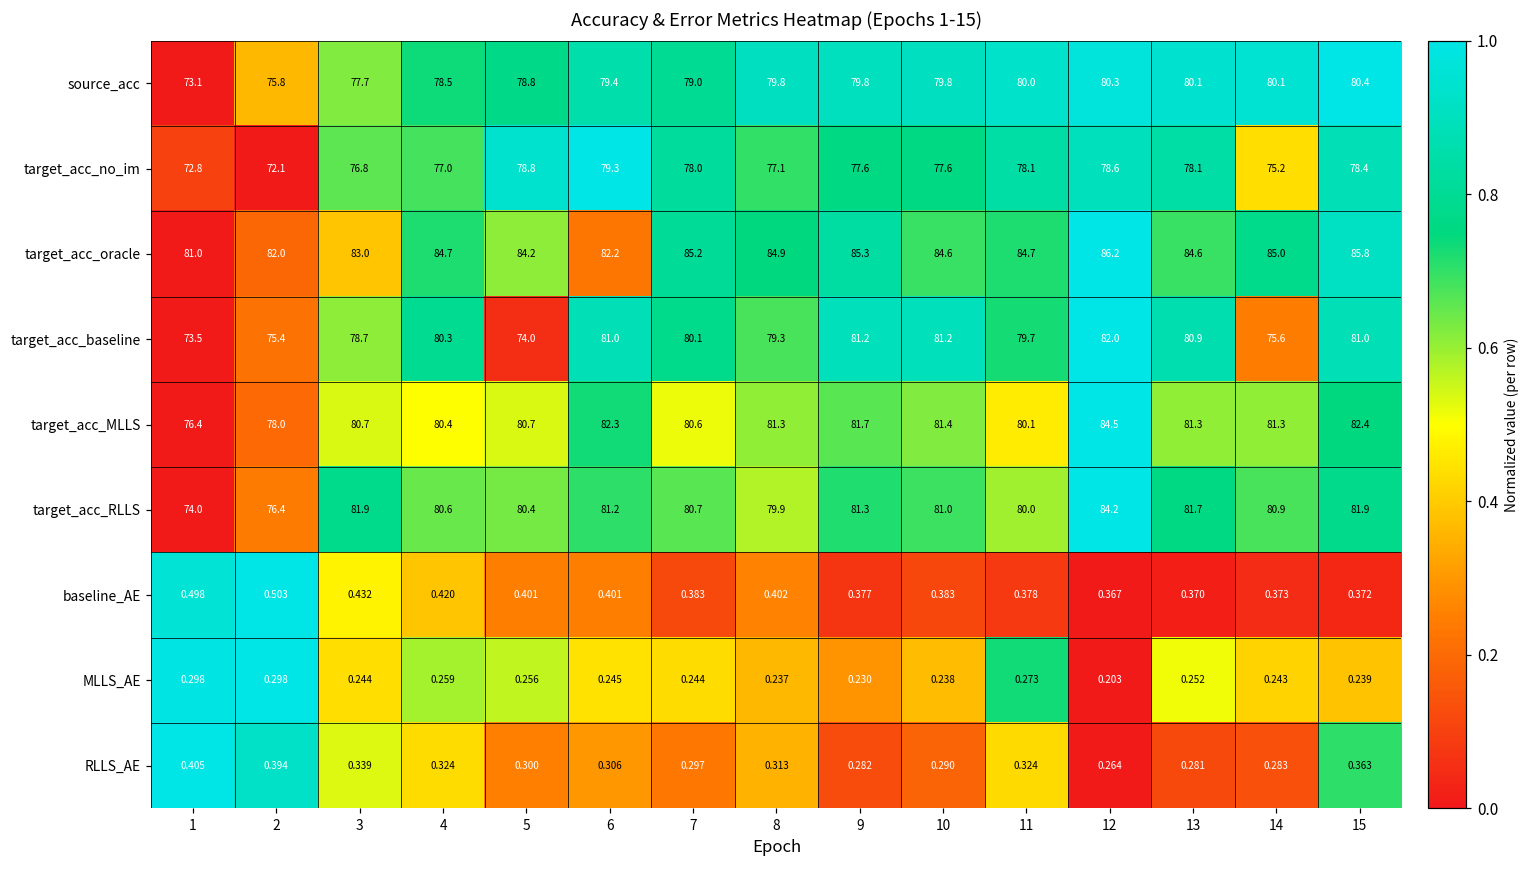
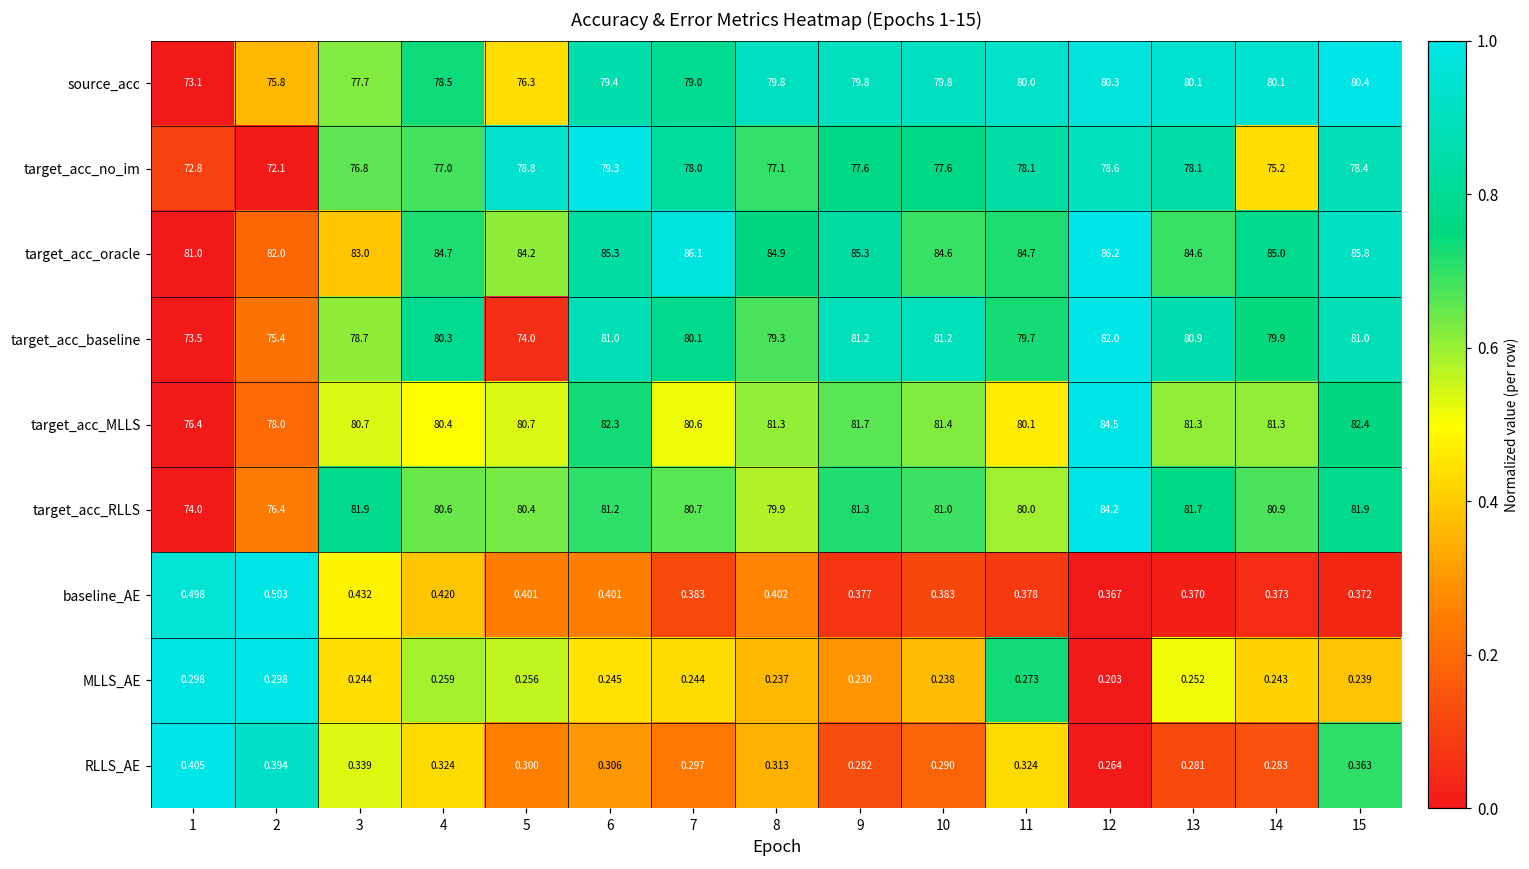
  {
    "source_acc": {
      "1": 73.1,
      "2": 75.8,
      "3": 77.7,
      "4": 78.5,
-     "5": 78.8,
+     "5": 76.3,
      "6": 79.4,
      "7": 79.0,
      "8": 79.8,
      "9": 79.8,
      "10": 79.8,
      "11": 80.0,
      "12": 80.3,
      "13": 80.1,
      "14": 80.1,
      "15": 80.4
    },
    "target_acc_no_im": {
      "1": 72.8,
      "2": 72.1,
      "3": 76.8,
      "4": 77.0,
      "5": 78.8,
      "6": 79.3,
      "7": 78.0,
      "8": 77.1,
      "9": 77.6,
      "10": 77.6,
      "11": 78.1,
      "12": 78.6,
      "13": 78.1,
      "14": 75.2,
      "15": 78.4
    },
    "target_acc_oracle": {
      "1": 81.0,
      "2": 82.0,
      "3": 83.0,
      "4": 84.7,
      "5": 84.2,
-     "6": 82.2,
-     "7": 85.2,
+     "6": 85.3,
+     "7": 86.1,
      "8": 84.9,
      "9": 85.3,
      "10": 84.6,
      "11": 84.7,
      "12": 86.2,
      "13": 84.6,
      "14": 85.0,
      "15": 85.8
    },
    "target_acc_baseline": {
      "1": 73.5,
      "2": 75.4,
      "3": 78.7,
      "4": 80.3,
      "5": 74.0,
      "6": 81.0,
      "7": 80.1,
      "8": 79.3,
      "9": 81.2,
      "10": 81.2,
      "11": 79.7,
      "12": 82.0,
      "13": 80.9,
-     "14": 75.6,
+     "14": 79.9,
      "15": 81.0
    },
    "target_acc_MLLS": {
      "1": 76.4,
      "2": 78.0,
      "3": 80.7,
      "4": 80.4,
      "5": 80.7,
      "6": 82.3,
      "7": 80.6,
      "8": 81.3,
      "9": 81.7,
      "10": 81.4,
      "11": 80.1,
      "12": 84.5,
      "13": 81.3,
      "14": 81.3,
      "15": 82.4
    },
    "target_acc_RLLS": {
      "1": 74.0,
      "2": 76.4,
      "3": 81.9,
      "4": 80.6,
      "5": 80.4,
      "6": 81.2,
      "7": 80.7,
      "8": 79.9,
      "9": 81.3,
      "10": 81.0,
      "11": 80.0,
      "12": 84.2,
      "13": 81.7,
      "14": 80.9,
      "15": 81.9
    },
    "baseline_AE": {
      "1": 0.498,
      "2": 0.503,
      "3": 0.432,
      "4": 0.420,
      "5": 0.401,
      "6": 0.401,
      "7": 0.383,
      "8": 0.402,
      "9": 0.377,
      "10": 0.383,
      "11": 0.378,
      "12": 0.367,
      "13": 0.370,
      "14": 0.373,
      "15": 0.372
    },
    "MLLS_AE": {
      "1": 0.298,
      "2": 0.298,
      "3": 0.244,
      "4": 0.259,
      "5": 0.256,
      "6": 0.245,
      "7": 0.244,
      "8": 0.237,
      "9": 0.230,
      "10": 0.238,
      "11": 0.273,
      "12": 0.203,
      "13": 0.252,
      "14": 0.243,
      "15": 0.239
    },
    "RLLS_AE": {
      "1": 0.405,
      "2": 0.394,
      "3": 0.339,
      "4": 0.324,
      "5": 0.300,
      "6": 0.306,
      "7": 0.297,
      "8": 0.313,
      "9": 0.282,
      "10": 0.290,
      "11": 0.324,
      "12": 0.264,
      "13": 0.281,
      "14": 0.283,
      "15": 0.363
    }
  }
